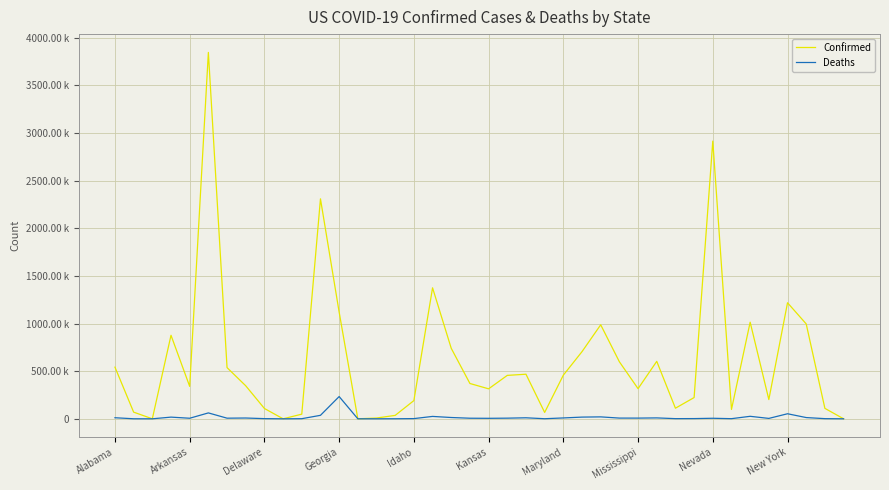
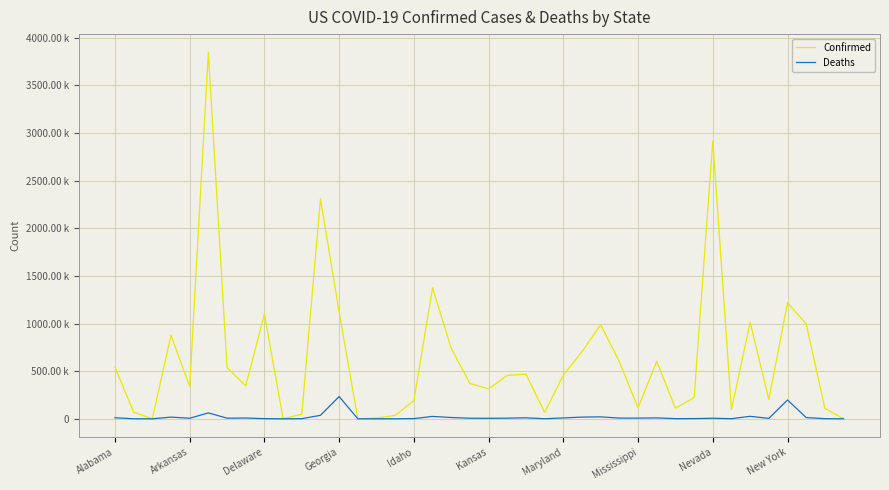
  {
    "Confirmed": {
      "Alabama": 500000,
      "Arkansas": 300000,
-     "Delaware": 100000,
+     "Delaware": 1100000,
      "Georgia": 1100000,
      "Idaho": 200000,
      "Kansas": 300000,
      "Maryland": 500000,
-     "Mississippi": 300000,
+     "Mississippi": 100000,
      "Nevada": 2900000,
      "New York": 1200000
    },
    "Deaths": {
      "Alabama": 0,
      "Arkansas": 0,
      "Delaware": 0,
      "Georgia": 200000,
      "Idaho": 0,
      "Kansas": 0,
      "Maryland": 0,
      "Mississippi": 0,
      "Nevada": 0,
-     "New York": 100000
+     "New York": 200000
    }
  }
